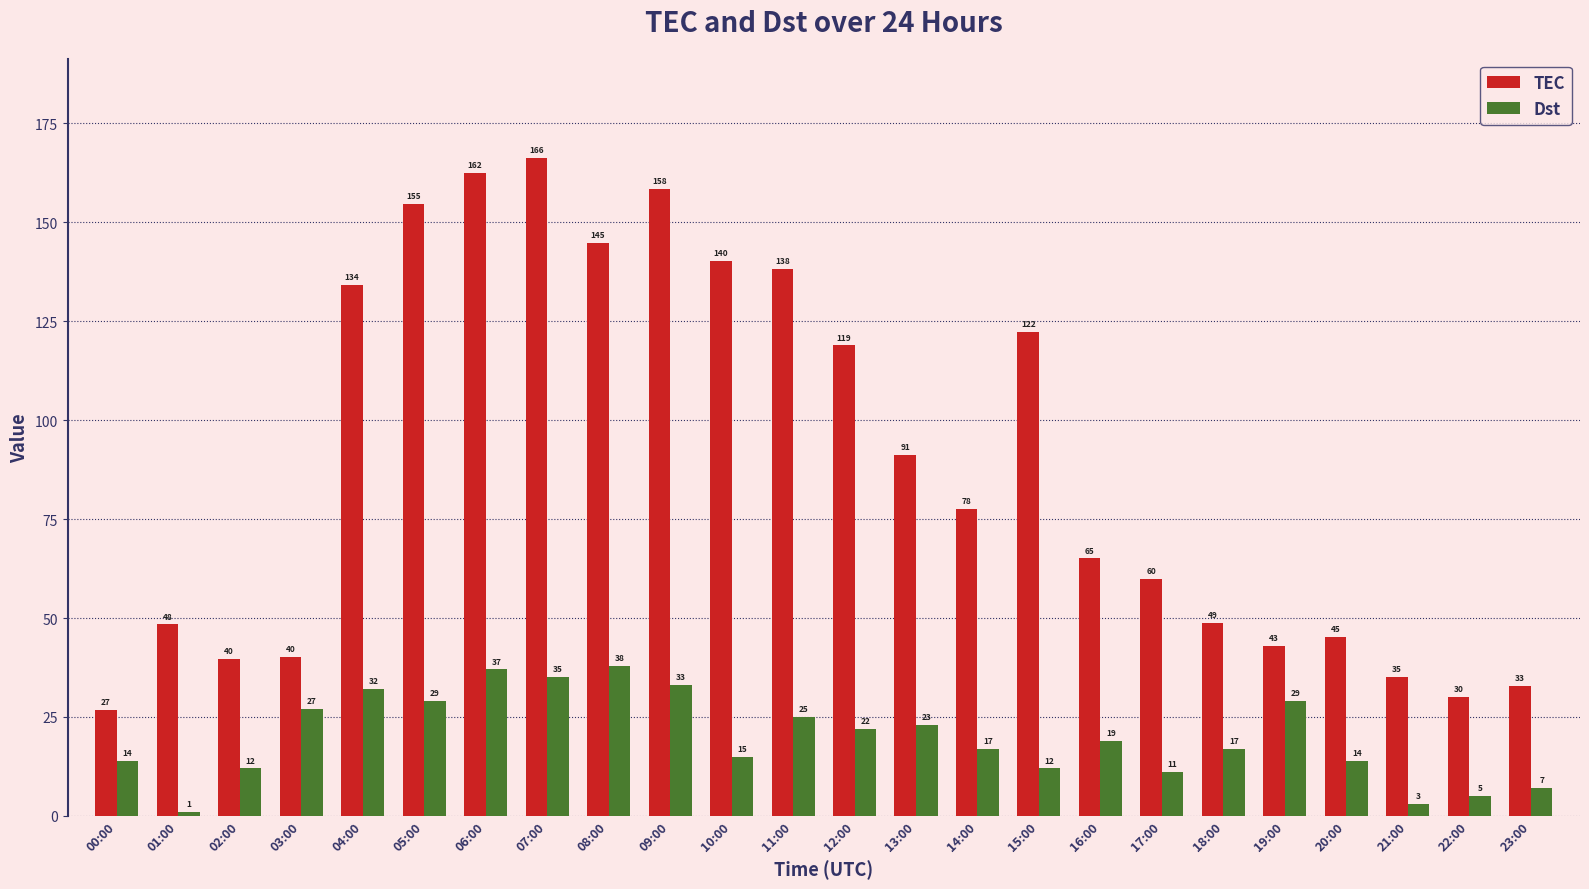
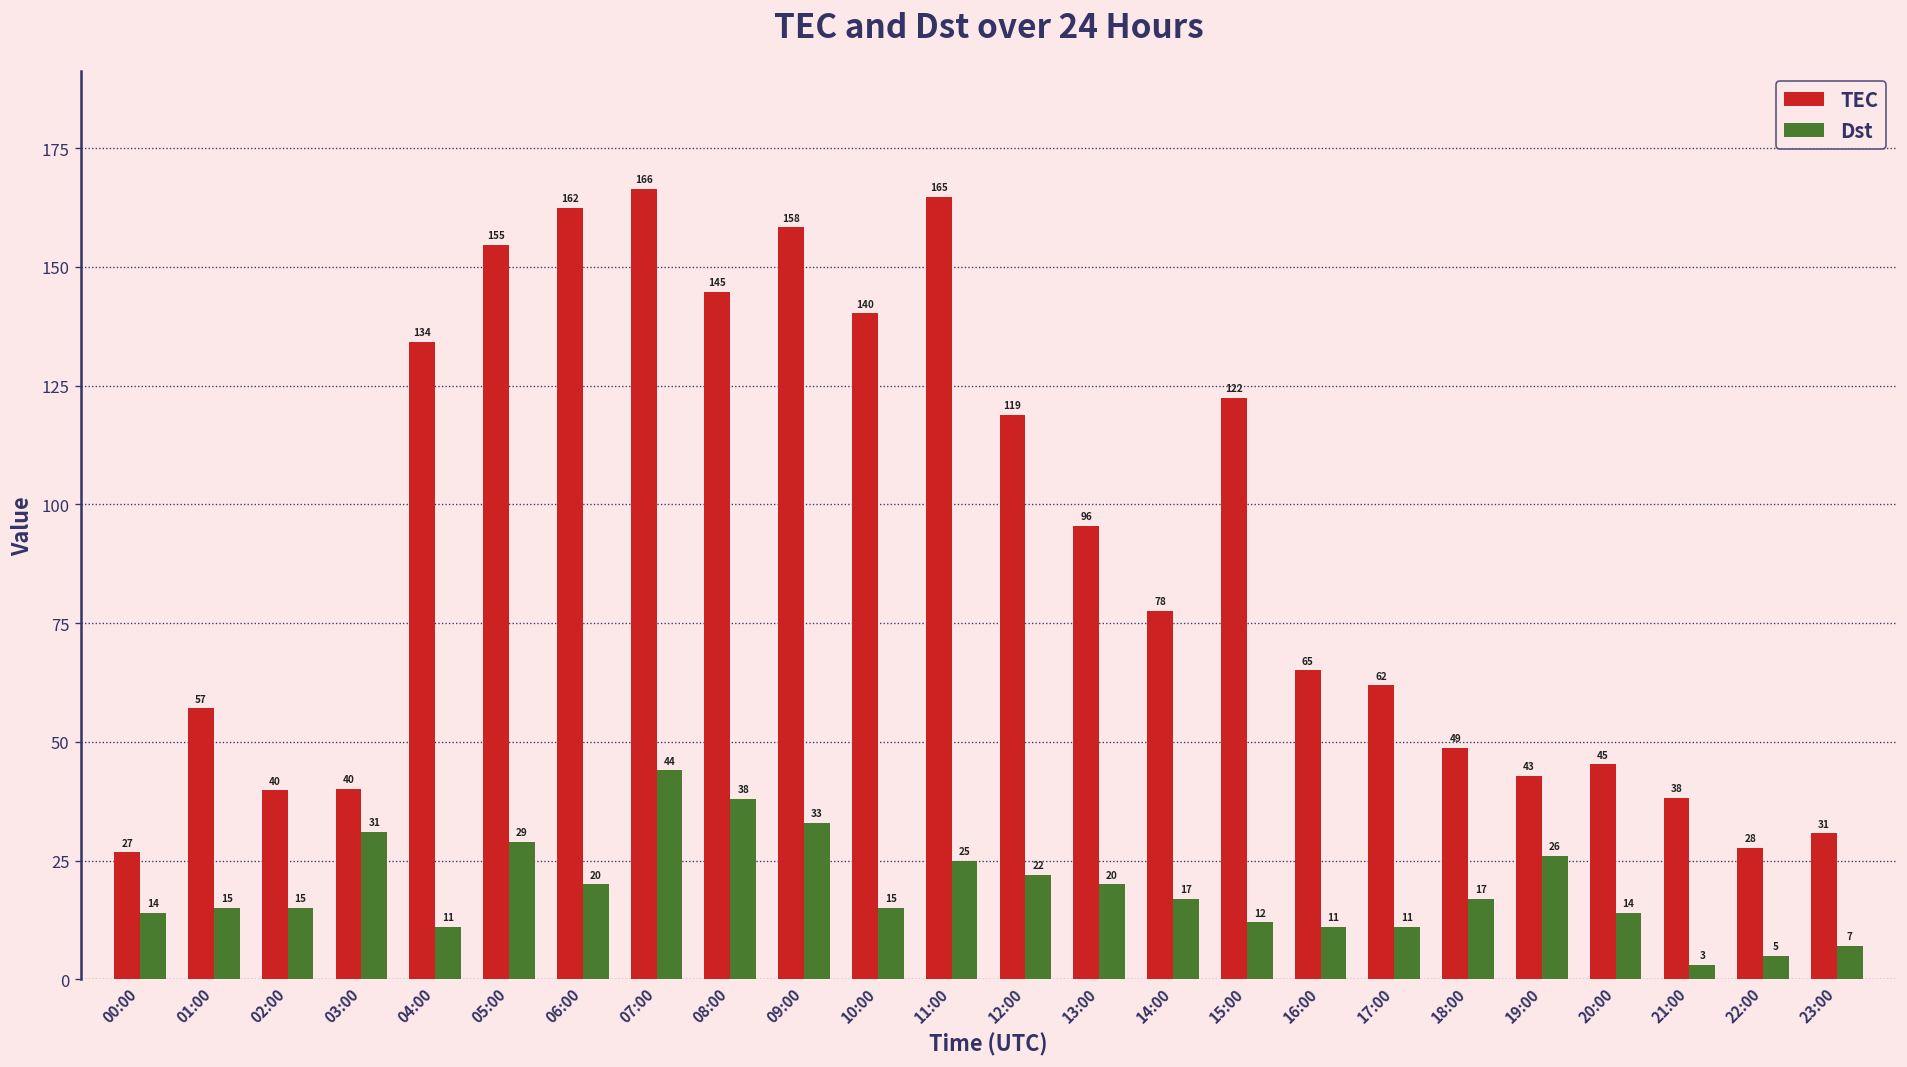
  {
    "TEC": {
      "00:00": 27,
-     "01:00": 48,
+     "01:00": 57,
      "02:00": 40,
      "03:00": 40,
      "04:00": 134,
      "05:00": 155,
      "06:00": 162,
      "07:00": 166,
      "08:00": 145,
      "09:00": 158,
      "10:00": 140,
-     "11:00": 138,
+     "11:00": 165,
      "12:00": 119,
-     "13:00": 91,
+     "13:00": 96,
      "14:00": 78,
      "15:00": 122,
      "16:00": 65,
-     "17:00": 60,
+     "17:00": 62,
      "18:00": 49,
      "19:00": 43,
      "20:00": 45,
-     "21:00": 35,
-     "22:00": 30,
-     "23:00": 33
+     "21:00": 38,
+     "22:00": 28,
+     "23:00": 31
    },
    "Dst": {
      "00:00": 14,
-     "01:00": 1,
-     "02:00": 12,
-     "03:00": 27,
-     "04:00": 32,
+     "01:00": 15,
+     "02:00": 15,
+     "03:00": 31,
+     "04:00": 11,
      "05:00": 29,
-     "06:00": 37,
-     "07:00": 35,
+     "06:00": 20,
+     "07:00": 44,
      "08:00": 38,
      "09:00": 33,
      "10:00": 15,
      "11:00": 25,
      "12:00": 22,
-     "13:00": 23,
+     "13:00": 20,
      "14:00": 17,
      "15:00": 12,
-     "16:00": 19,
+     "16:00": 11,
      "17:00": 11,
      "18:00": 17,
-     "19:00": 29,
+     "19:00": 26,
      "20:00": 14,
      "21:00": 3,
      "22:00": 5,
      "23:00": 7
    }
  }
